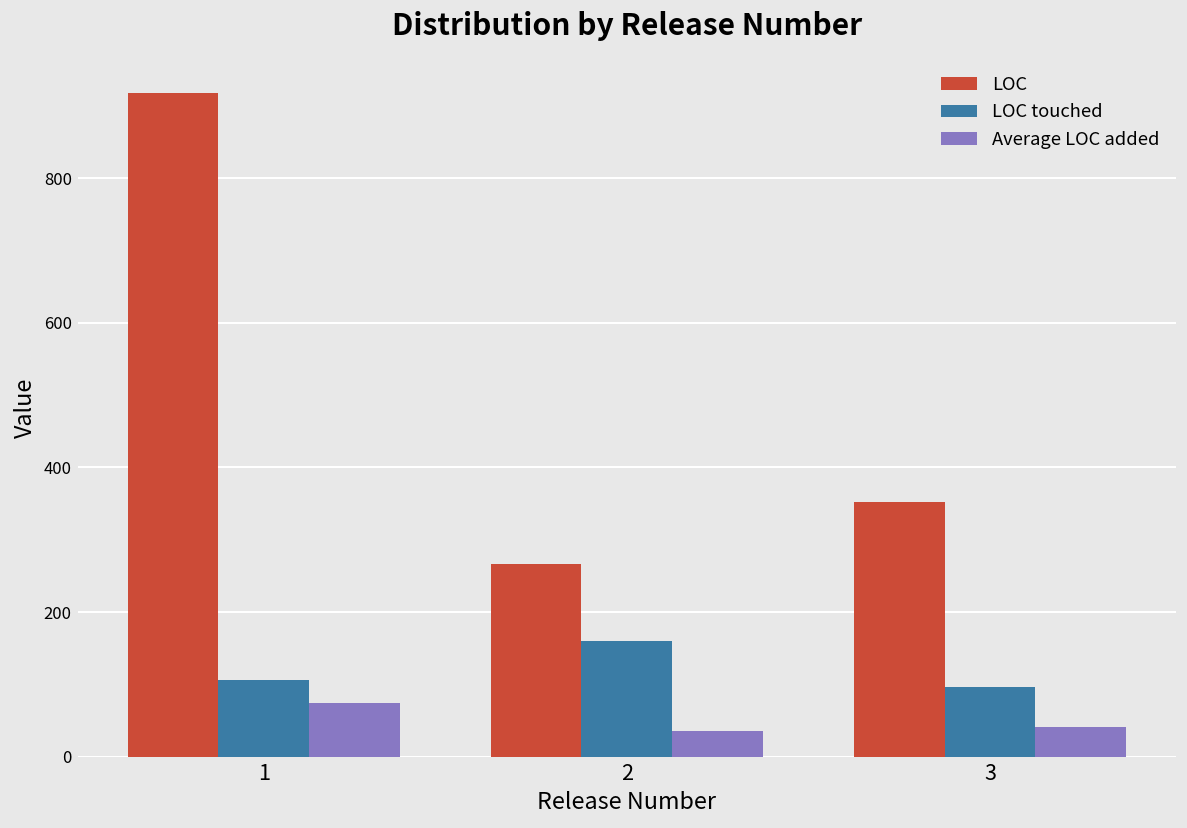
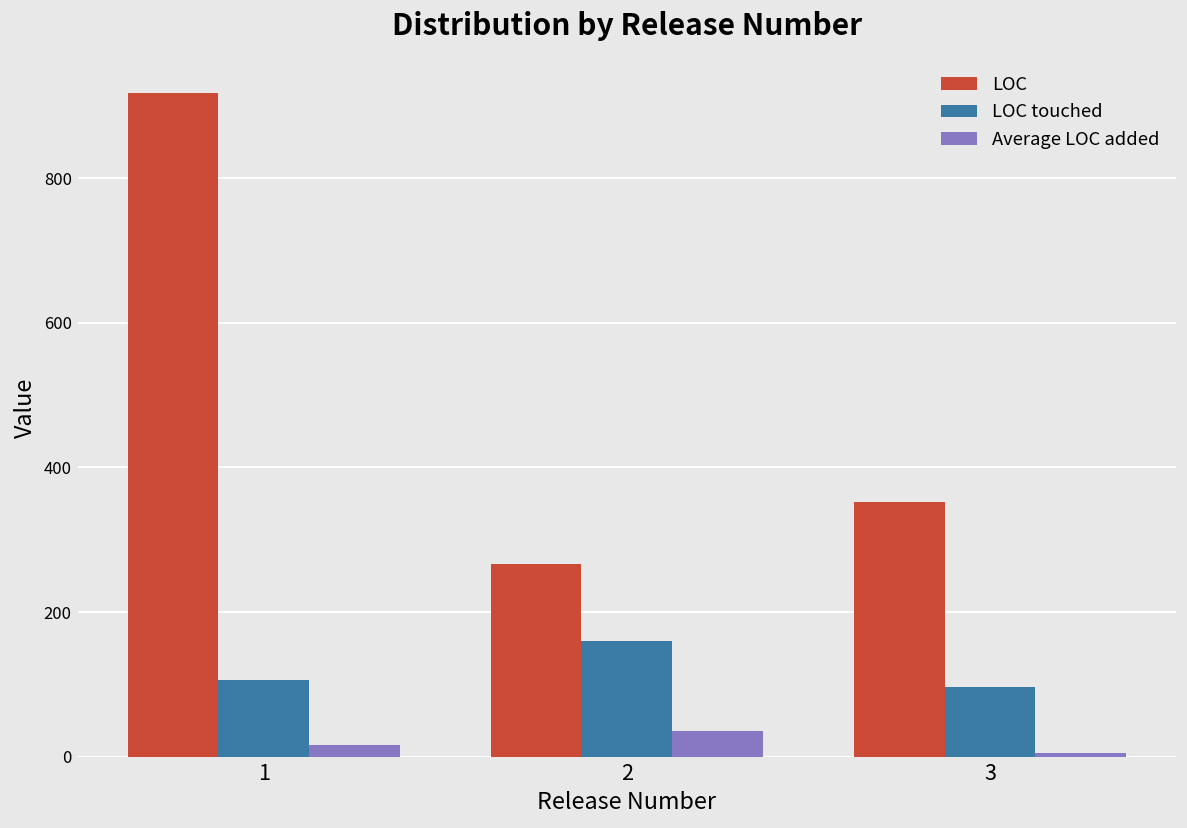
  {
    "LOC": {
      "1": 920,
      "2": 270,
      "3": 350
    },
    "LOC touched": {
      "1": 110,
      "2": 160,
      "3": 100
    },
    "Average LOC added": {
-     "1": 70,
+     "1": 20,
      "2": 40,
-     "3": 40
+     "3": 10
    }
  }
